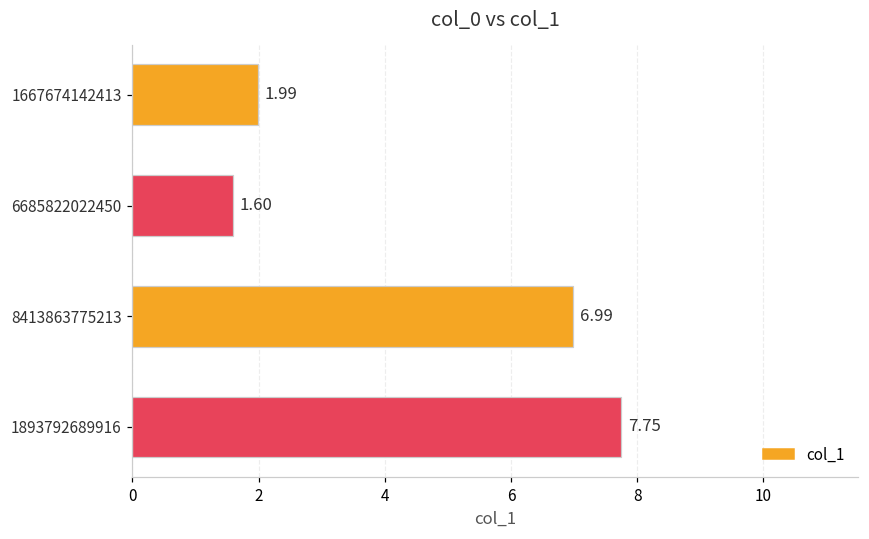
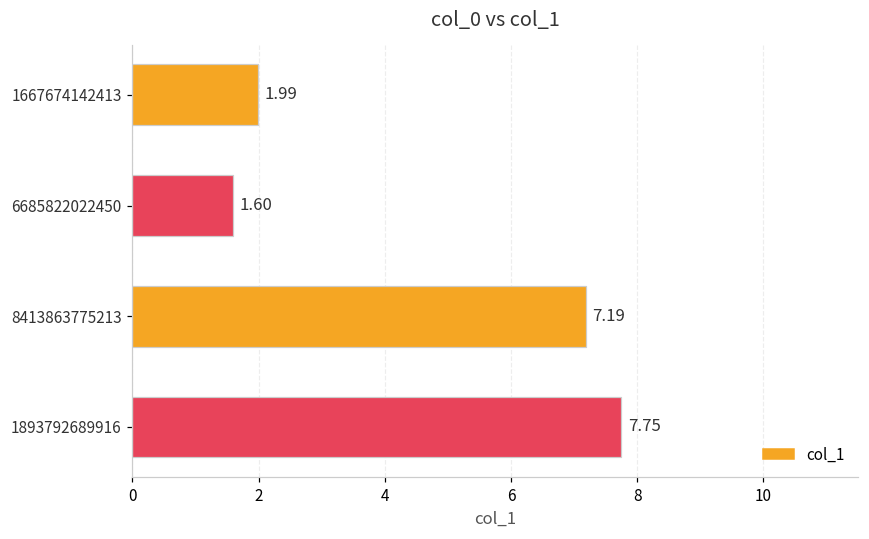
  {
    "1667674142413": 1.99,
    "6685822022450": 1.60,
-   "8413863775213": 6.99,
+   "8413863775213": 7.19,
    "1893792689916": 7.75
  }
